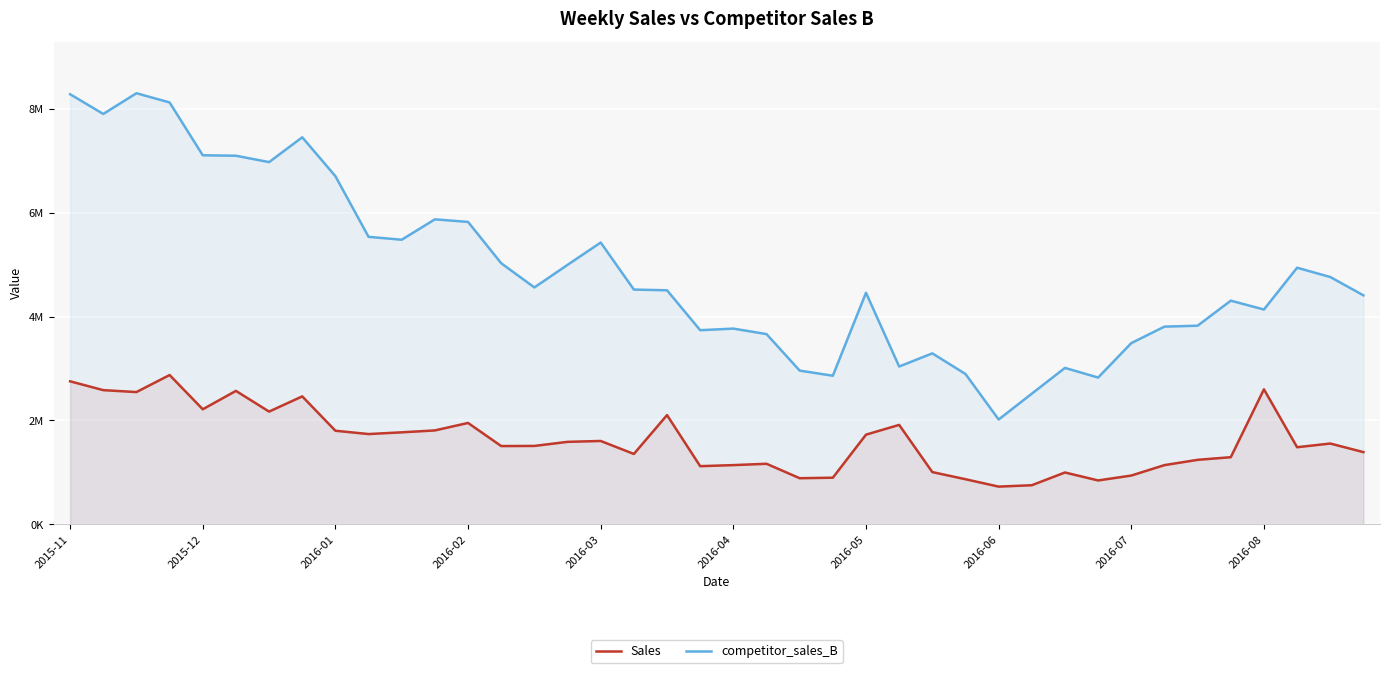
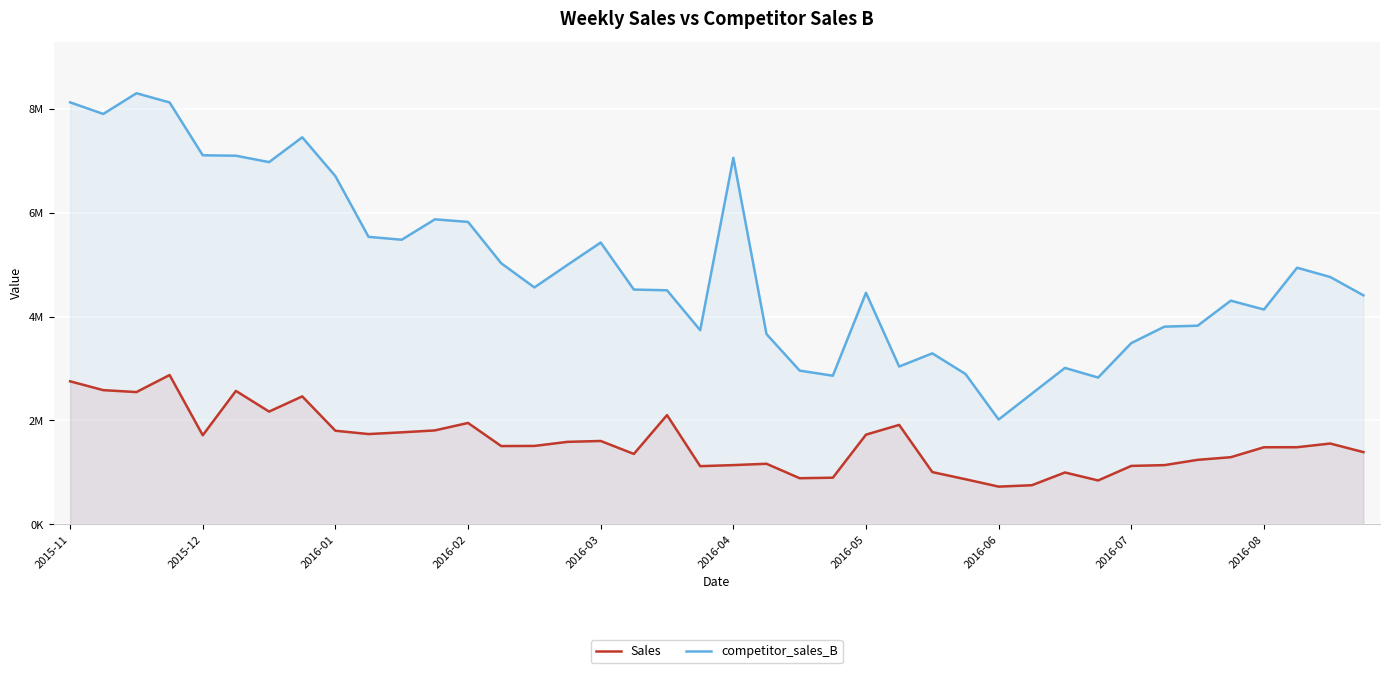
  {
    "Sales": {
      "2015-11": 2800000,
-     "2015-12": 2200000,
+     "2015-12": 1700000,
      "2016-01": 1800000,
      "2016-02": 2000000,
      "2016-03": 1600000,
      "2016-04": 1100000,
      "2016-05": 1700000,
      "2016-06": 700000,
-     "2016-07": 900000,
-     "2016-08": 2600000
+     "2016-07": 1100000,
+     "2016-08": 1500000
    },
    "competitor_sales_B": {
-     "2015-11": 8300000,
+     "2015-11": 8100000,
      "2015-12": 7100000,
      "2016-01": 6700000,
      "2016-02": 5800000,
      "2016-03": 5400000,
-     "2016-04": 3800000,
+     "2016-04": 7100000,
      "2016-05": 4500000,
      "2016-06": 2000000,
      "2016-07": 3500000,
      "2016-08": 4100000
    }
  }
